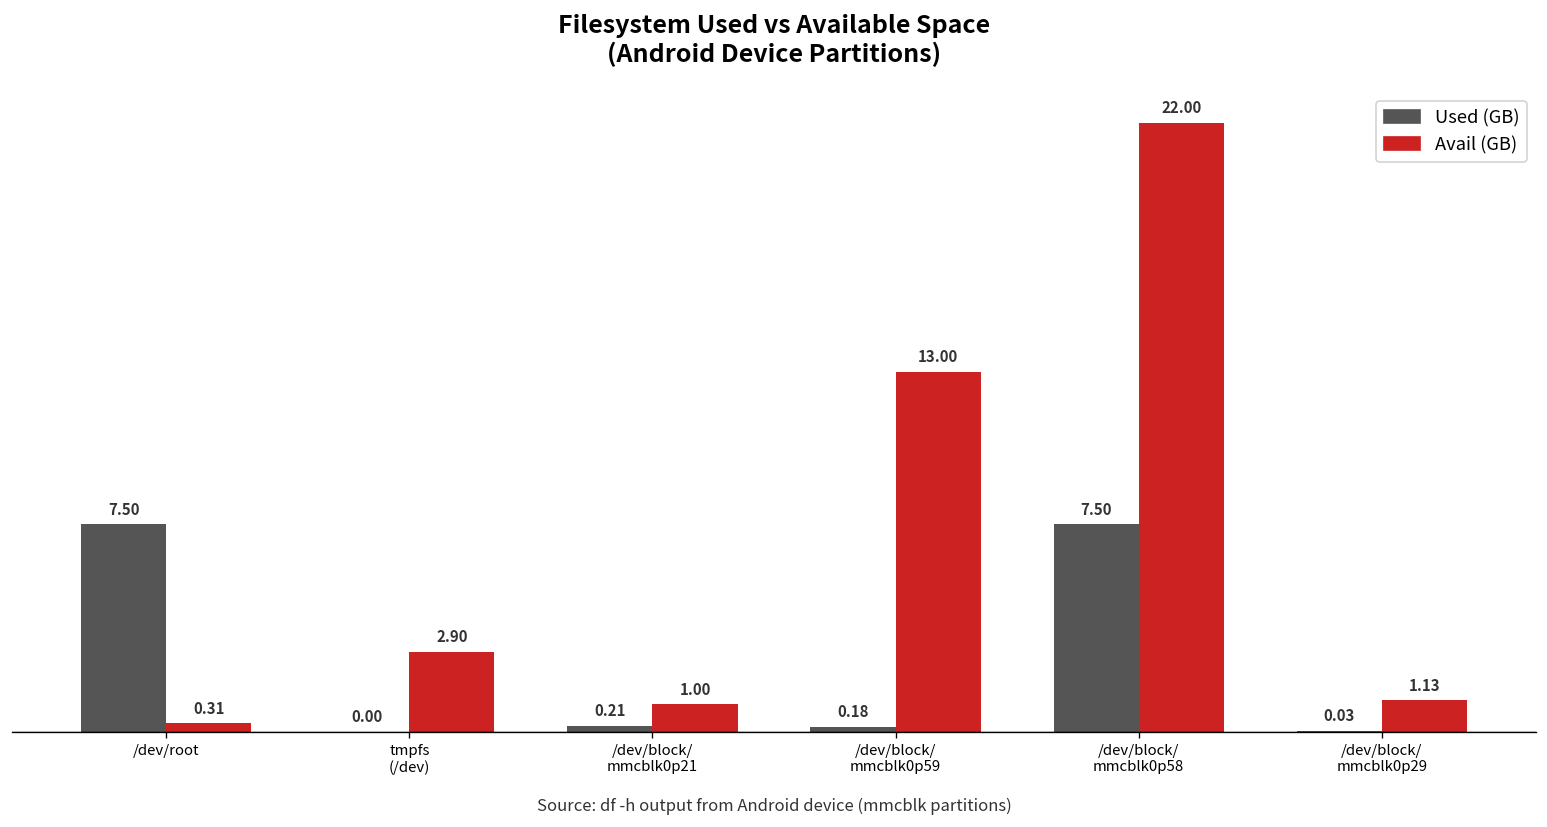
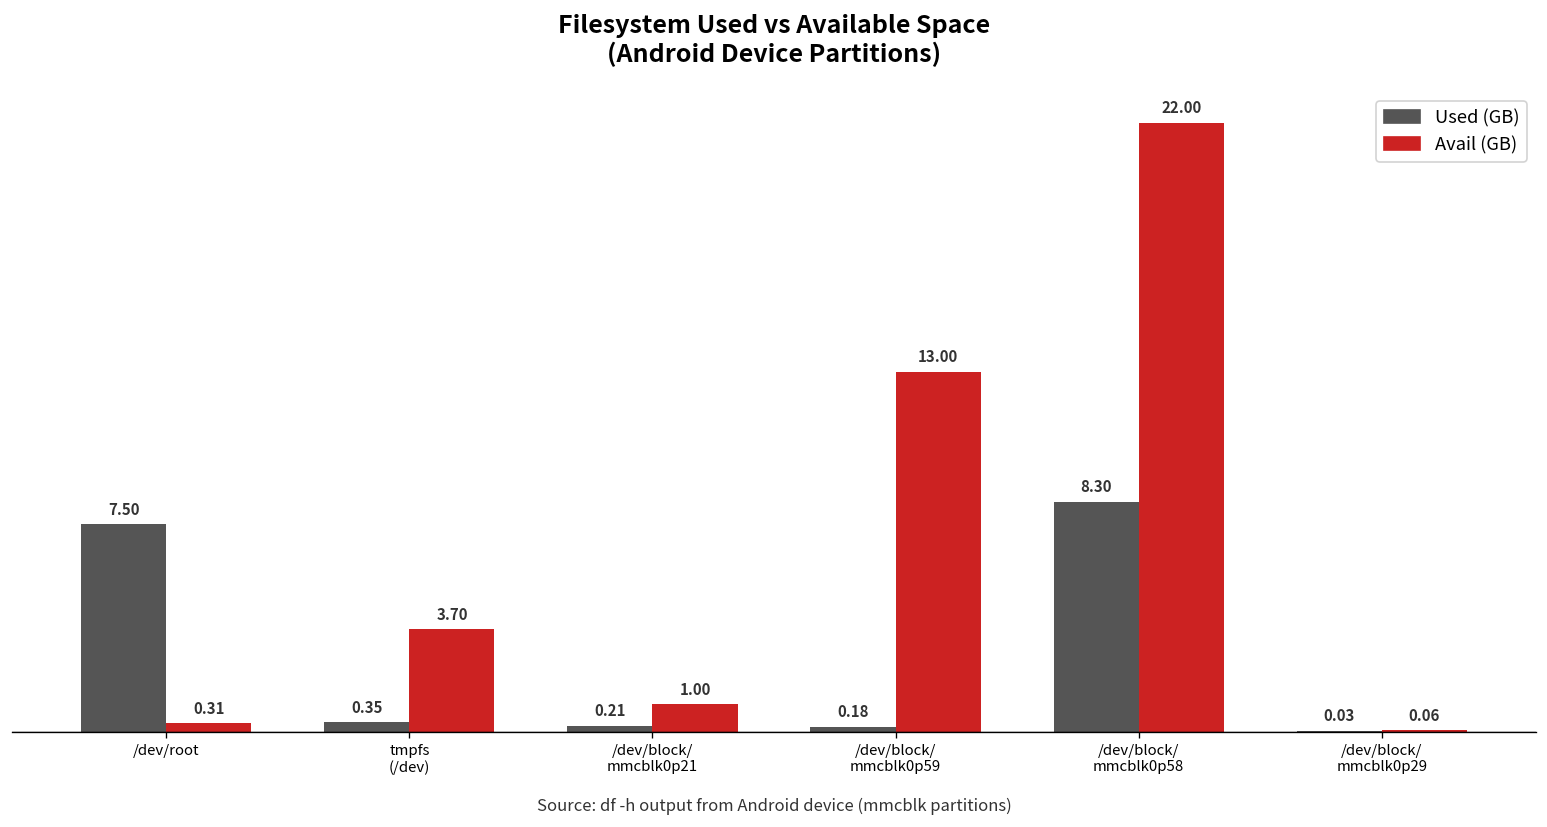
  {
    "Used (GB)": {
      "/dev/root": 7.50,
-     "tmpfs (/dev)": 0.00,
+     "tmpfs (/dev)": 0.35,
      "/dev/block/ mmcblk0p21": 0.21,
      "/dev/block/ mmcblk0p59": 0.18,
-     "/dev/block/ mmcblk0p58": 7.50,
+     "/dev/block/ mmcblk0p58": 8.30,
      "/dev/block/ mmcblk0p29": 0.03
    },
    "Avail (GB)": {
      "/dev/root": 0.31,
-     "tmpfs (/dev)": 2.90,
+     "tmpfs (/dev)": 3.70,
      "/dev/block/ mmcblk0p21": 1.00,
      "/dev/block/ mmcblk0p59": 13.00,
      "/dev/block/ mmcblk0p58": 22.00,
-     "/dev/block/ mmcblk0p29": 1.13
+     "/dev/block/ mmcblk0p29": 0.06
    }
  }
